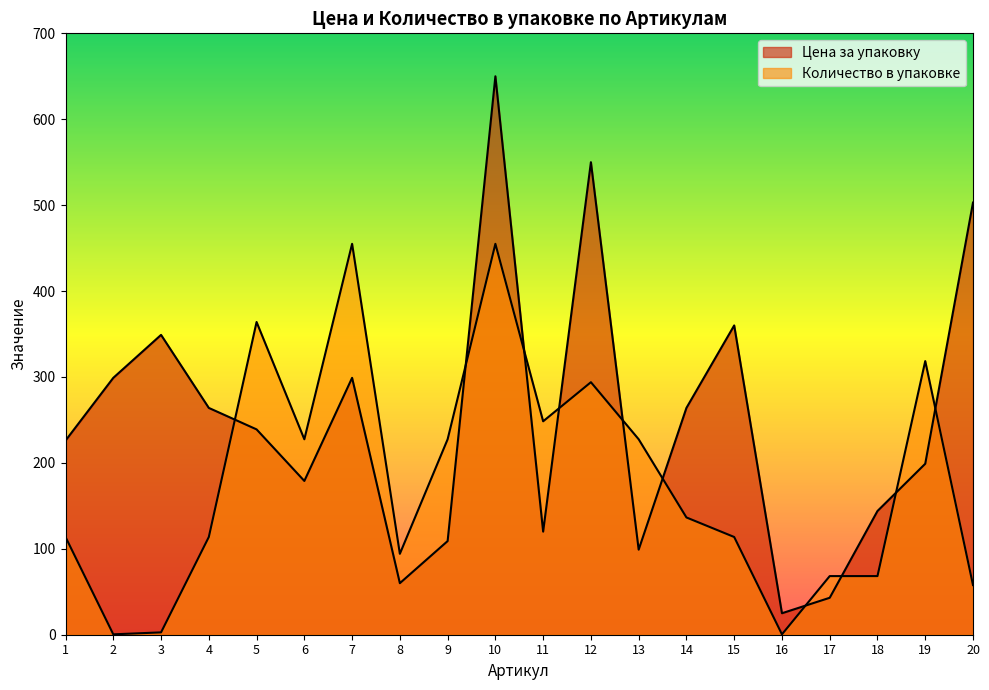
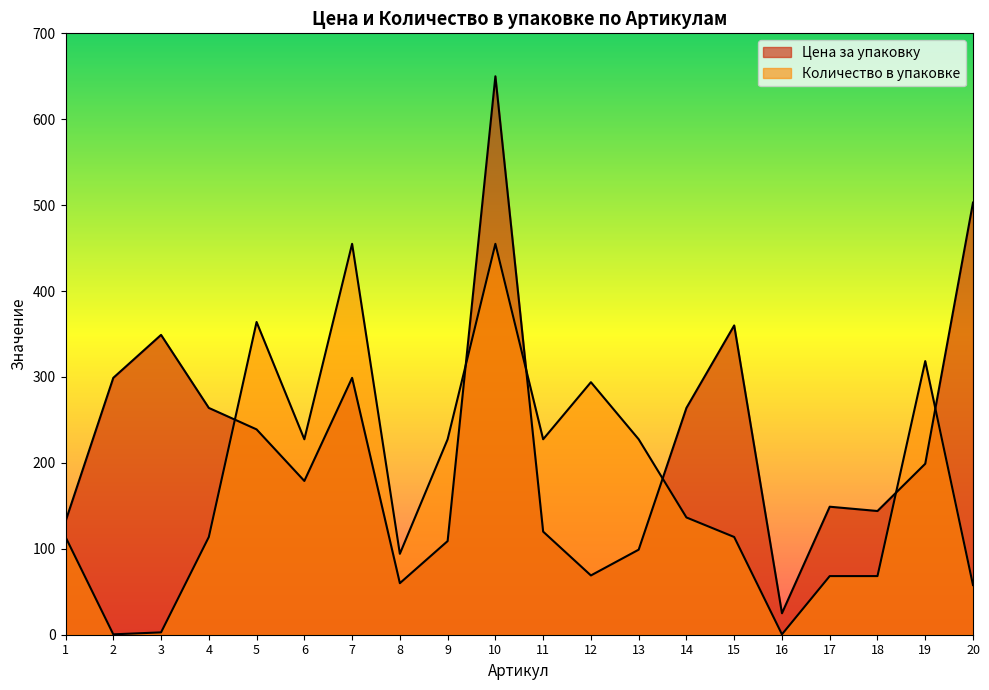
  {
    "Цена за упаковку": {
-     "1": 230,
+     "1": 130,
      "2": 300,
      "3": 350,
      "4": 260,
      "5": 240,
      "6": 180,
      "7": 300,
      "8": 60,
      "9": 110,
      "10": 650,
      "11": 120,
-     "12": 550,
+     "12": 70,
      "13": 100,
      "14": 260,
      "15": 360,
      "16": 30,
-     "17": 40,
+     "17": 150,
      "18": 140,
      "19": 200,
      "20": 500
    },
    "Количество в упаковке": {
      "1": 110,
      "2": 0,
      "3": 0,
      "4": 110,
      "5": 360,
      "6": 230,
      "7": 450,
      "8": 90,
      "9": 230,
      "10": 450,
-     "11": 250,
+     "11": 230,
      "12": 290,
      "13": 230,
      "14": 140,
      "15": 110,
      "16": 0,
      "17": 70,
      "18": 70,
      "19": 320,
      "20": 60
    }
  }
